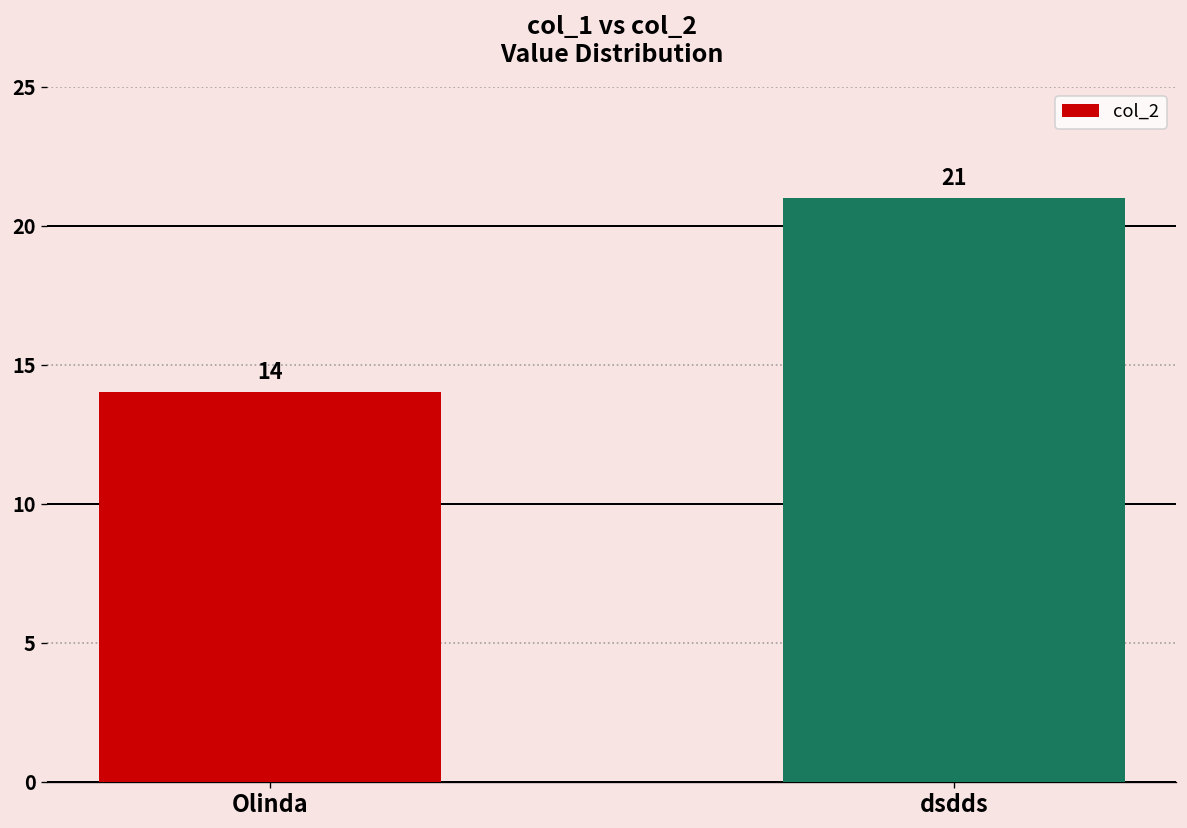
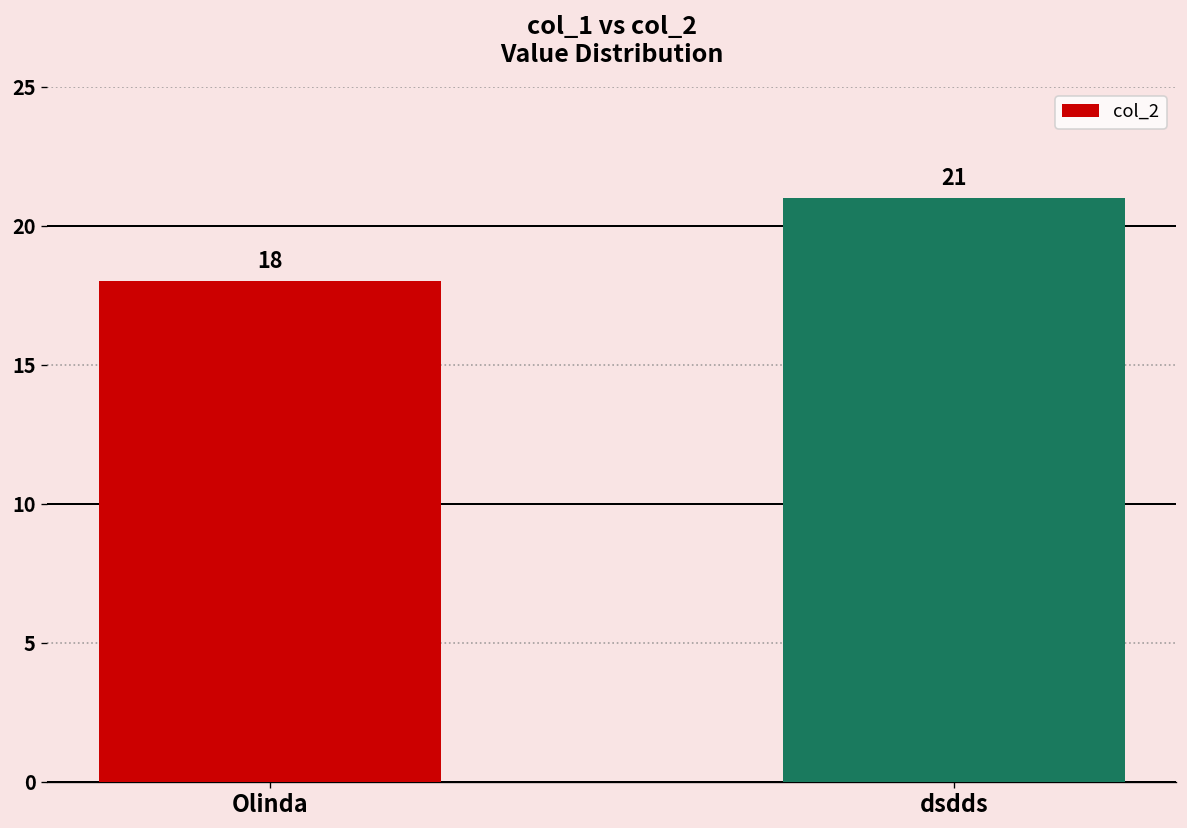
  {
-   "Olinda": 14,
+   "Olinda": 18,
    "dsdds": 21
  }
